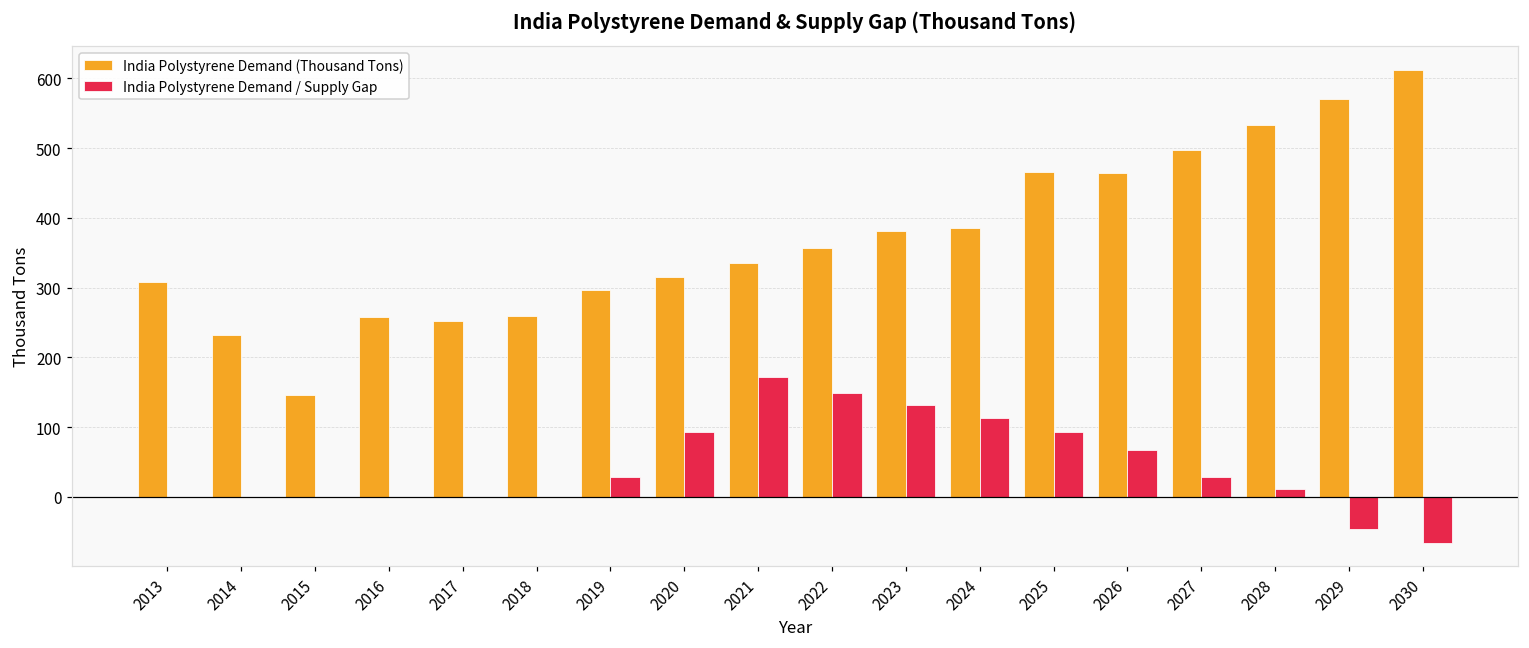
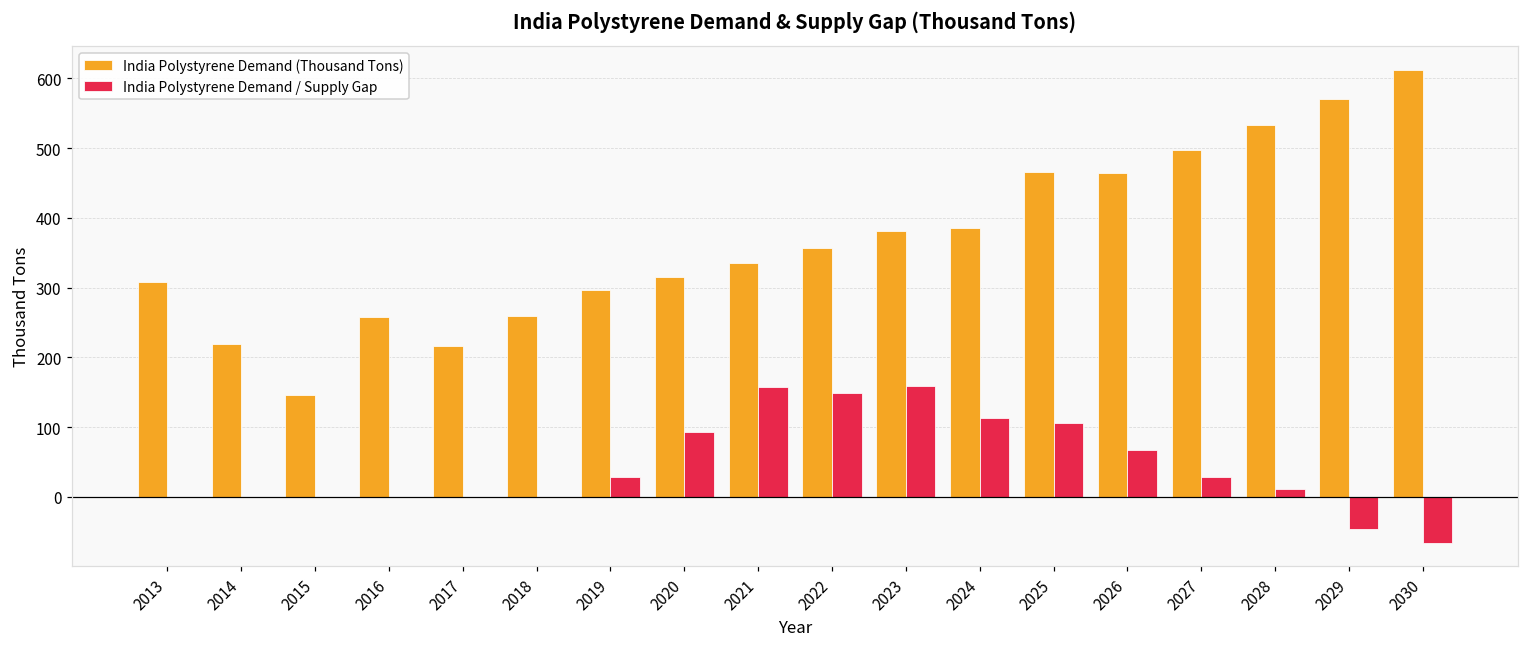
  {
    "India Polystyrene Demand (Thousand Tons)": {
      "2013": 310,
-     "2014": 230,
+     "2014": 220,
      "2015": 150,
      "2016": 260,
-     "2017": 250,
+     "2017": 220,
      "2018": 260,
      "2019": 300,
      "2020": 320,
      "2021": 340,
      "2022": 360,
      "2023": 380,
      "2024": 390,
      "2025": 470,
      "2026": 460,
      "2027": 500,
      "2028": 530,
      "2029": 570,
      "2030": 610
    },
    "India Polystyrene Demand / Supply Gap": {
      "2013": 0,
      "2014": 0,
      "2015": 0,
      "2016": 0,
      "2017": 0,
      "2018": 0,
      "2019": 30,
      "2020": 90,
-     "2021": 170,
+     "2021": 160,
      "2022": 150,
-     "2023": 130,
+     "2023": 160,
      "2024": 110,
-     "2025": 90,
+     "2025": 110,
      "2026": 70,
      "2027": 30,
      "2028": 10,
      "2029": -50,
      "2030": -70
    }
  }
